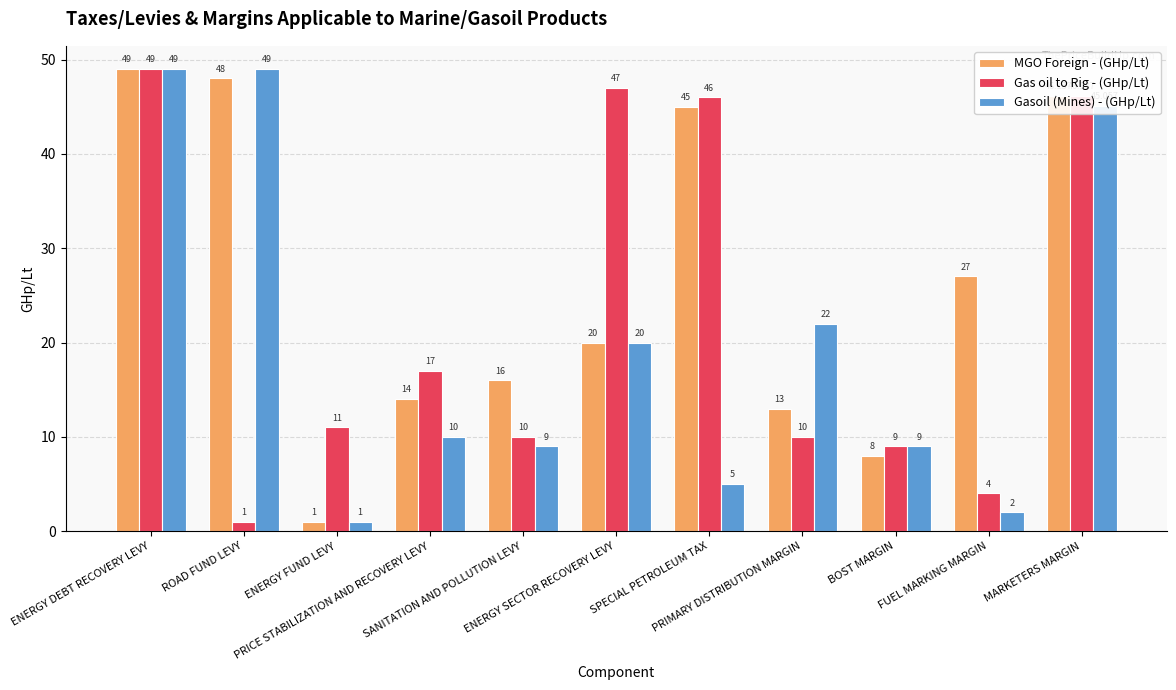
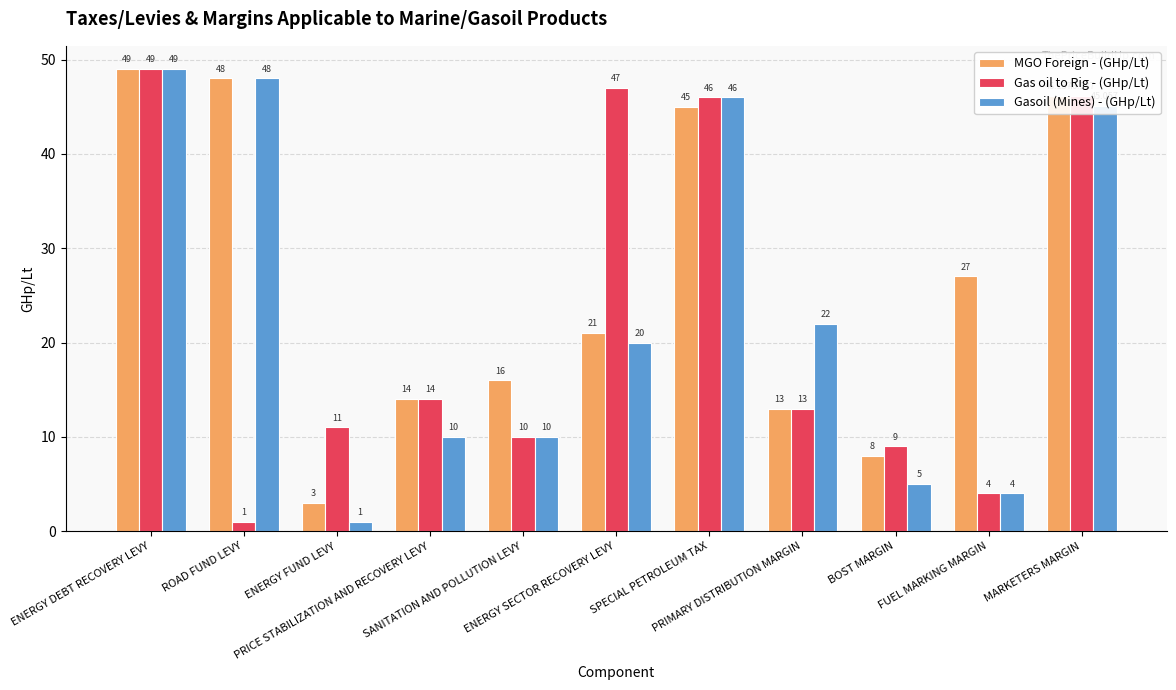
  {
    "MGO Foreign - (GHp/Lt)": {
      "ENERGY DEBT RECOVERY LEVY": 49,
      "ROAD FUND LEVY": 48,
-     "ENERGY FUND LEVY": 1,
+     "ENERGY FUND LEVY": 3,
      "PRICE STABILIZATION AND RECOVERY LEVY": 14,
      "SANITATION AND POLLUTION LEVY": 16,
-     "ENERGY SECTOR RECOVERY LEVY": 20,
+     "ENERGY SECTOR RECOVERY LEVY": 21,
      "SPECIAL PETROLEUM TAX": 45,
      "PRIMARY DISTRIBUTION MARGIN": 13,
      "BOST MARGIN": 8,
      "FUEL MARKING MARGIN": 27
    },
    "Gas oil to Rig - (GHp/Lt)": {
      "ENERGY DEBT RECOVERY LEVY": 49,
      "ROAD FUND LEVY": 1,
      "ENERGY FUND LEVY": 11,
-     "PRICE STABILIZATION AND RECOVERY LEVY": 17,
+     "PRICE STABILIZATION AND RECOVERY LEVY": 14,
      "SANITATION AND POLLUTION LEVY": 10,
      "ENERGY SECTOR RECOVERY LEVY": 47,
      "SPECIAL PETROLEUM TAX": 46,
-     "PRIMARY DISTRIBUTION MARGIN": 10,
+     "PRIMARY DISTRIBUTION MARGIN": 13,
      "BOST MARGIN": 9,
      "FUEL MARKING MARGIN": 4
    },
    "Gasoil (Mines) - (GHp/Lt)": {
      "ENERGY DEBT RECOVERY LEVY": 49,
-     "ROAD FUND LEVY": 49,
+     "ROAD FUND LEVY": 48,
      "ENERGY FUND LEVY": 1,
      "PRICE STABILIZATION AND RECOVERY LEVY": 10,
-     "SANITATION AND POLLUTION LEVY": 9,
+     "SANITATION AND POLLUTION LEVY": 10,
      "ENERGY SECTOR RECOVERY LEVY": 20,
-     "SPECIAL PETROLEUM TAX": 5,
+     "SPECIAL PETROLEUM TAX": 46,
      "PRIMARY DISTRIBUTION MARGIN": 22,
-     "BOST MARGIN": 9,
-     "FUEL MARKING MARGIN": 2
+     "BOST MARGIN": 5,
+     "FUEL MARKING MARGIN": 4
    }
  }
